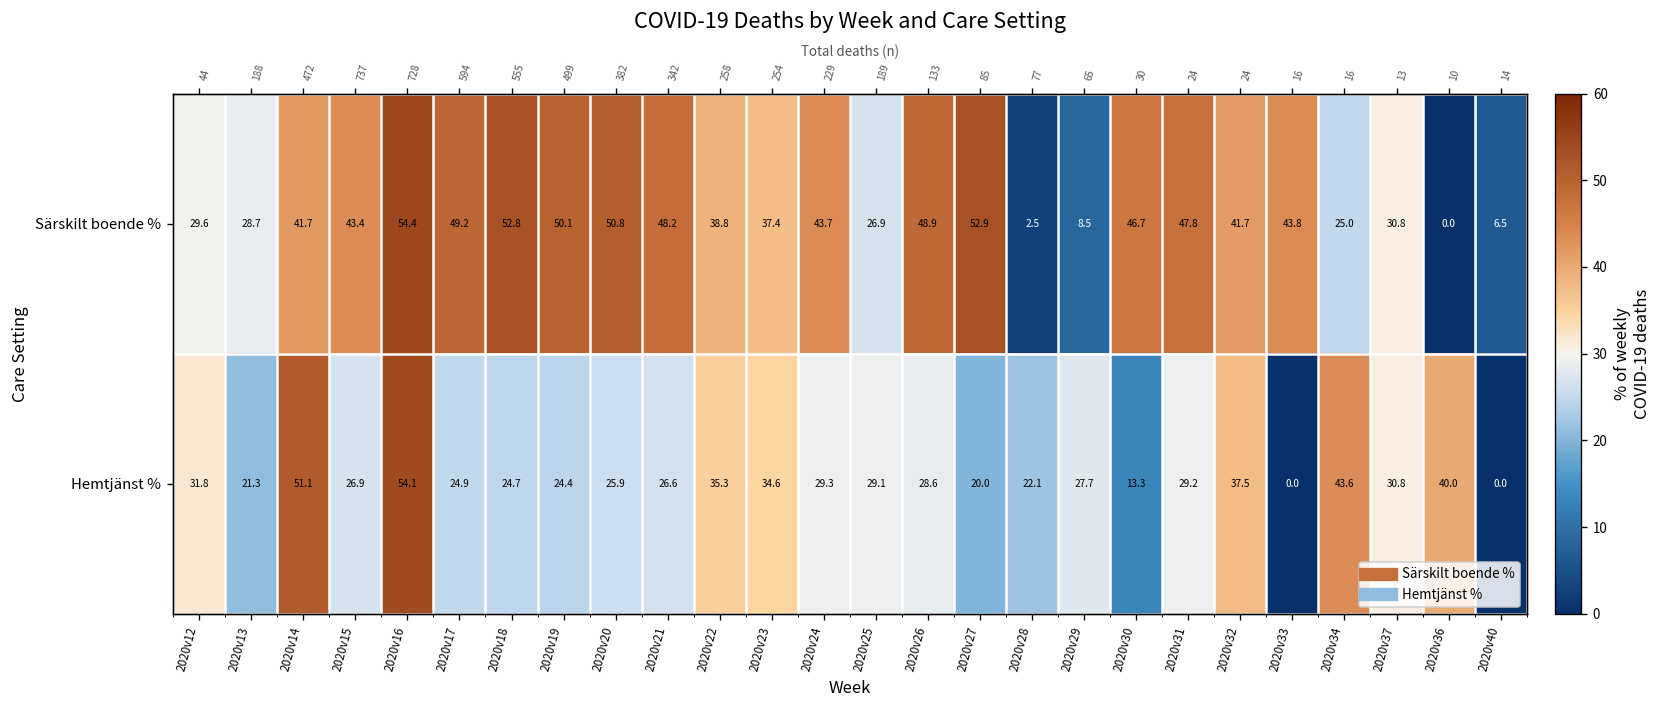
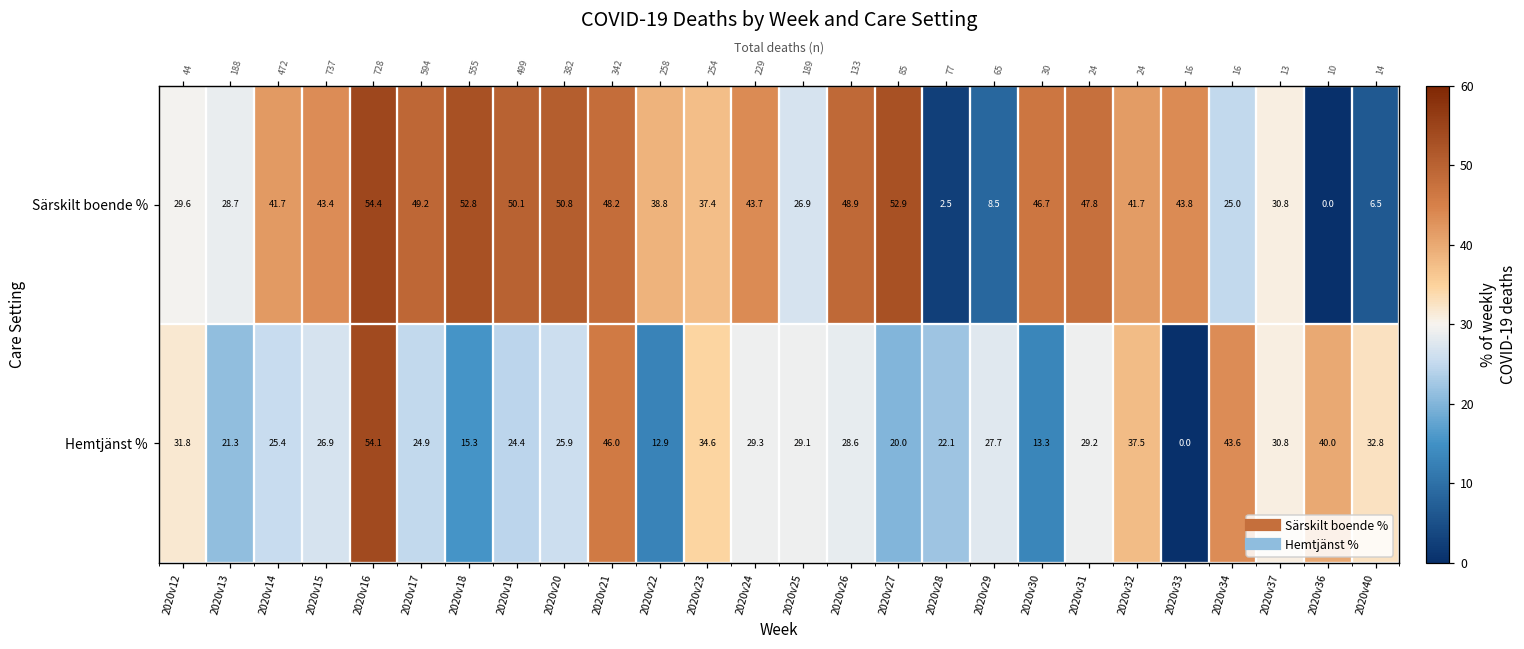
  {
    "Särskilt boende %": {
      "2020v12": 29.6,
      "2020v13": 28.7,
      "2020v14": 41.7,
      "2020v15": 43.4,
      "2020v16": 54.4,
      "2020v17": 49.2,
      "2020v18": 52.8,
      "2020v19": 50.1,
      "2020v20": 50.8,
      "2020v21": 48.2,
      "2020v22": 38.8,
      "2020v23": 37.4,
      "2020v24": 43.7,
      "2020v25": 26.9,
      "2020v26": 48.9,
      "2020v27": 52.9,
      "2020v28": 2.5,
      "2020v29": 8.5,
      "2020v30": 46.7,
      "2020v31": 47.8,
      "2020v32": 41.7,
      "2020v33": 43.8,
      "2020v34": 25.0,
      "2020v37": 30.8,
      "2020v36": 0.0,
      "2020v40": 6.5
    },
    "Hemtjänst %": {
      "2020v12": 31.8,
      "2020v13": 21.3,
-     "2020v14": 51.1,
+     "2020v14": 25.4,
      "2020v15": 26.9,
      "2020v16": 54.1,
      "2020v17": 24.9,
-     "2020v18": 24.7,
+     "2020v18": 15.3,
      "2020v19": 24.4,
      "2020v20": 25.9,
-     "2020v21": 26.6,
-     "2020v22": 35.3,
+     "2020v21": 46.0,
+     "2020v22": 12.9,
      "2020v23": 34.6,
      "2020v24": 29.3,
      "2020v25": 29.1,
      "2020v26": 28.6,
      "2020v27": 20.0,
      "2020v28": 22.1,
      "2020v29": 27.7,
      "2020v30": 13.3,
      "2020v31": 29.2,
      "2020v32": 37.5,
      "2020v33": 0.0,
      "2020v34": 43.6,
      "2020v37": 30.8,
      "2020v36": 40.0,
-     "2020v40": 0.0
+     "2020v40": 32.8
    }
  }
